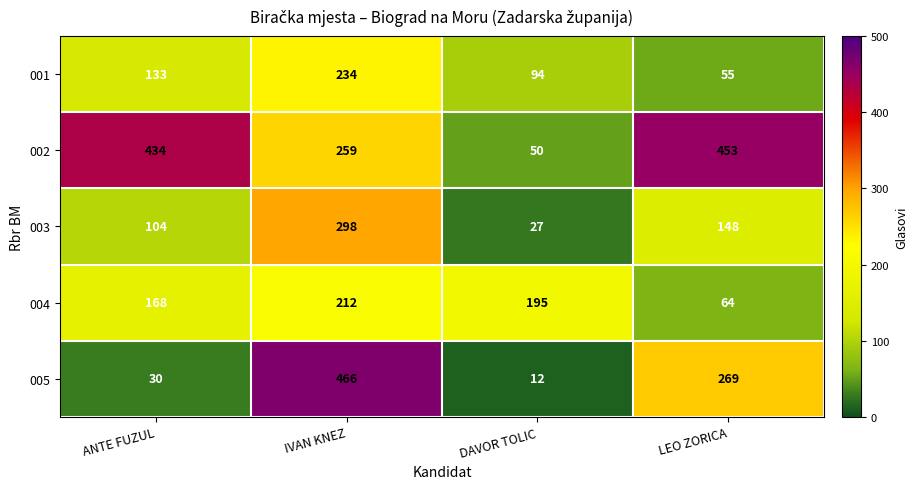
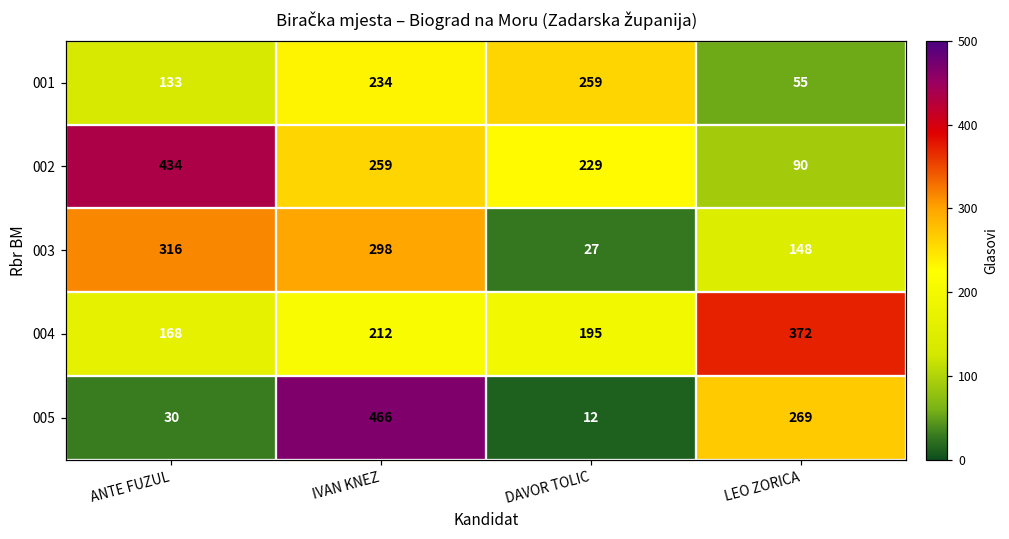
  {
    "001": {
      "ANTE FUZUL": 133,
      "IVAN KNEZ": 234,
-     "DAVOR TOLIC": 94,
+     "DAVOR TOLIC": 259,
      "LEO ZORICA": 55
    },
    "002": {
      "ANTE FUZUL": 434,
      "IVAN KNEZ": 259,
-     "DAVOR TOLIC": 50,
-     "LEO ZORICA": 453
+     "DAVOR TOLIC": 229,
+     "LEO ZORICA": 90
    },
    "003": {
-     "ANTE FUZUL": 104,
+     "ANTE FUZUL": 316,
      "IVAN KNEZ": 298,
      "DAVOR TOLIC": 27,
      "LEO ZORICA": 148
    },
    "004": {
      "ANTE FUZUL": 168,
      "IVAN KNEZ": 212,
      "DAVOR TOLIC": 195,
-     "LEO ZORICA": 64
+     "LEO ZORICA": 372
    },
    "005": {
      "ANTE FUZUL": 30,
      "IVAN KNEZ": 466,
      "DAVOR TOLIC": 12,
      "LEO ZORICA": 269
    }
  }
